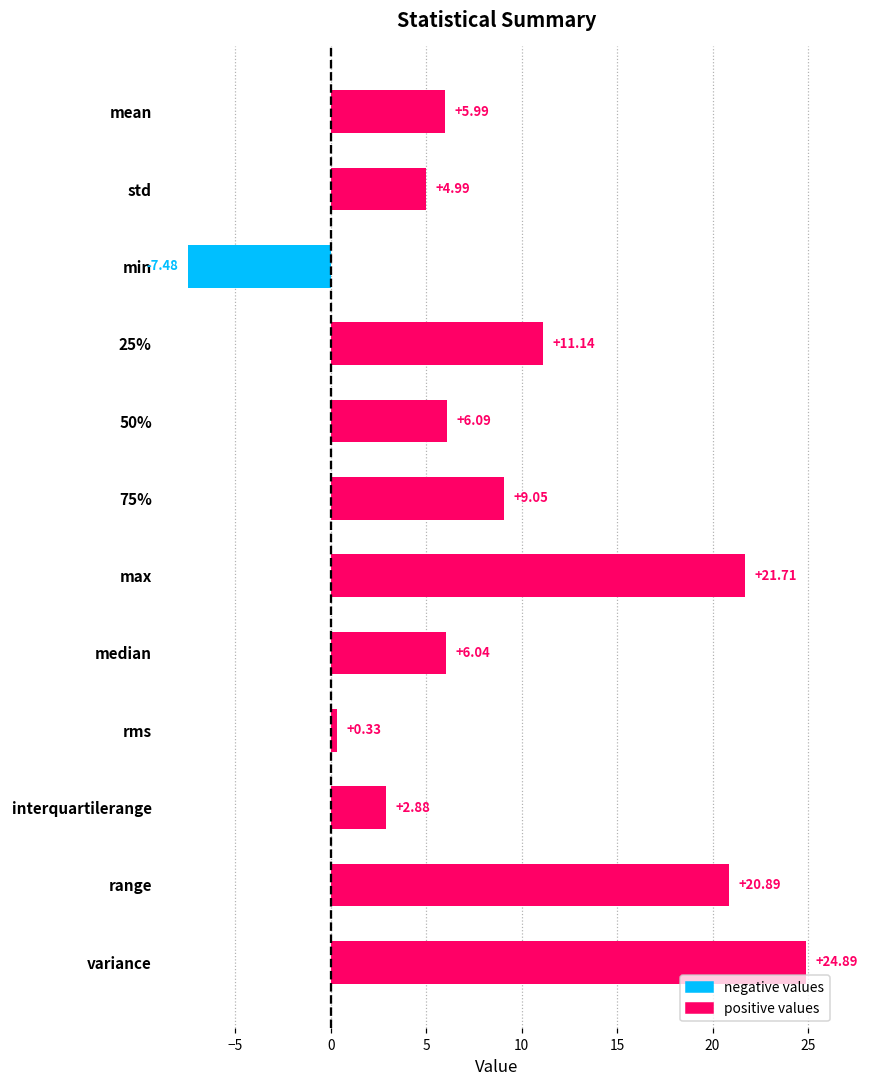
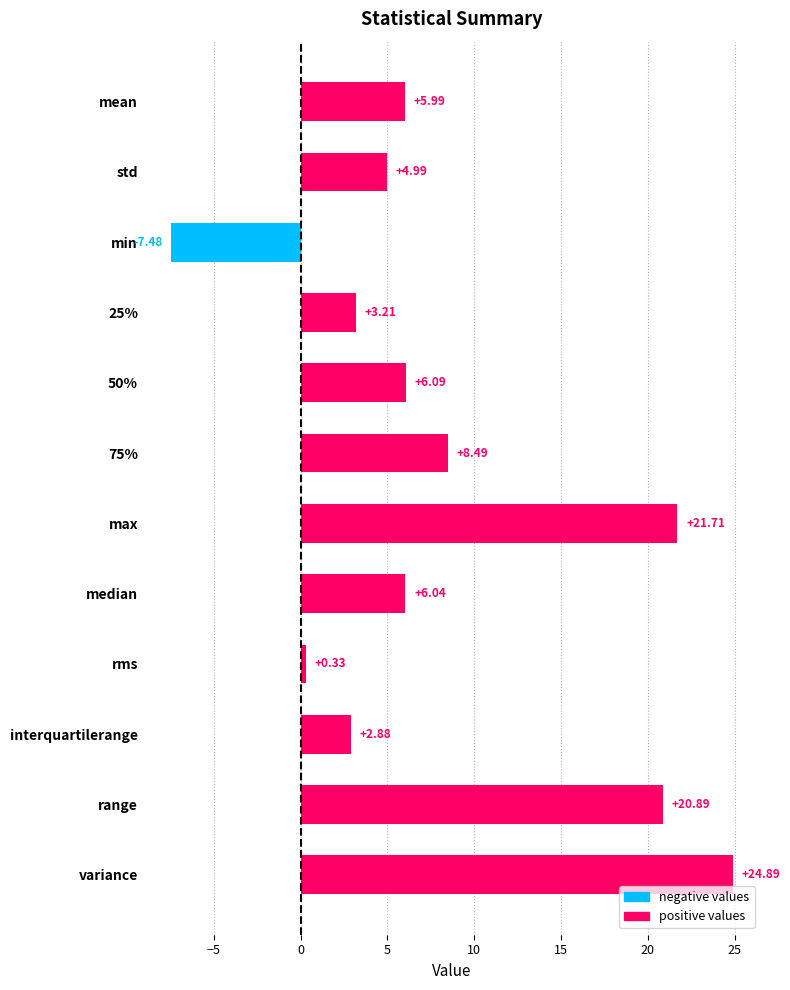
  {
    "mean": "+5.99",
    "std": "+4.99",
    "min": "-7.48",
-   "25%": "+11.14",
+   "25%": "+3.21",
    "50%": "+6.09",
-   "75%": "+9.05",
+   "75%": "+8.49",
    "max": "+21.71",
    "median": "+6.04",
    "rms": "+0.33",
    "interquartilerange": "+2.88",
    "range": "+20.89",
    "variance": "+24.89"
  }
